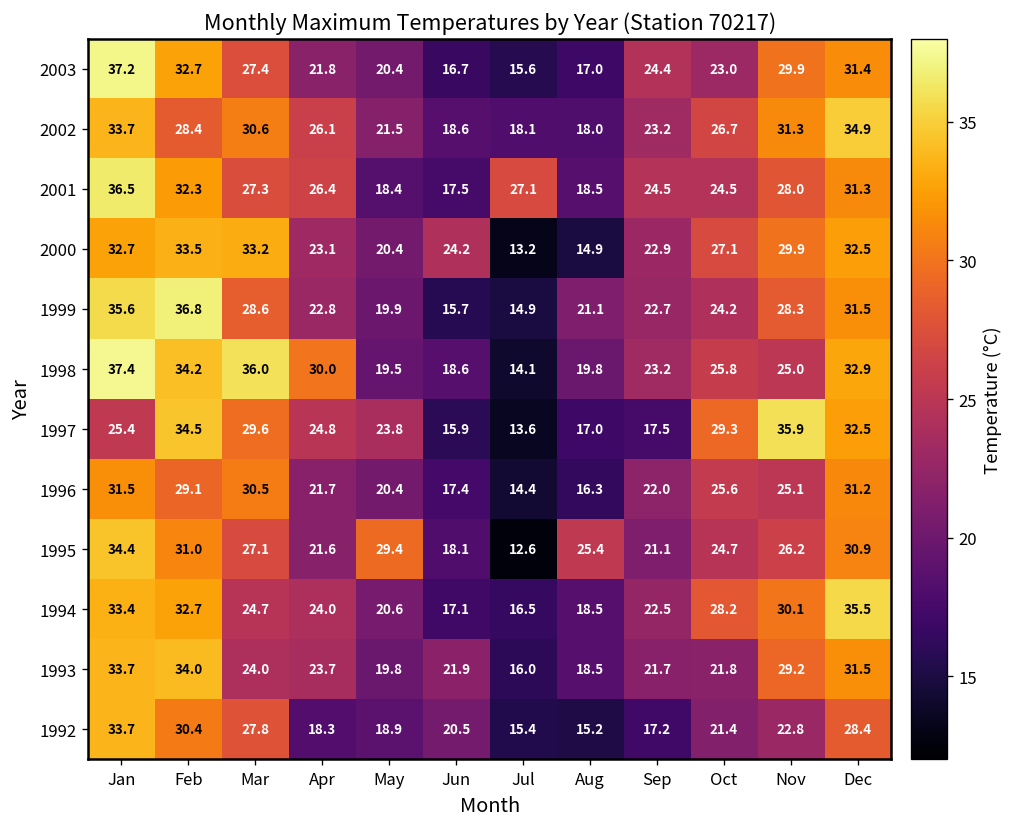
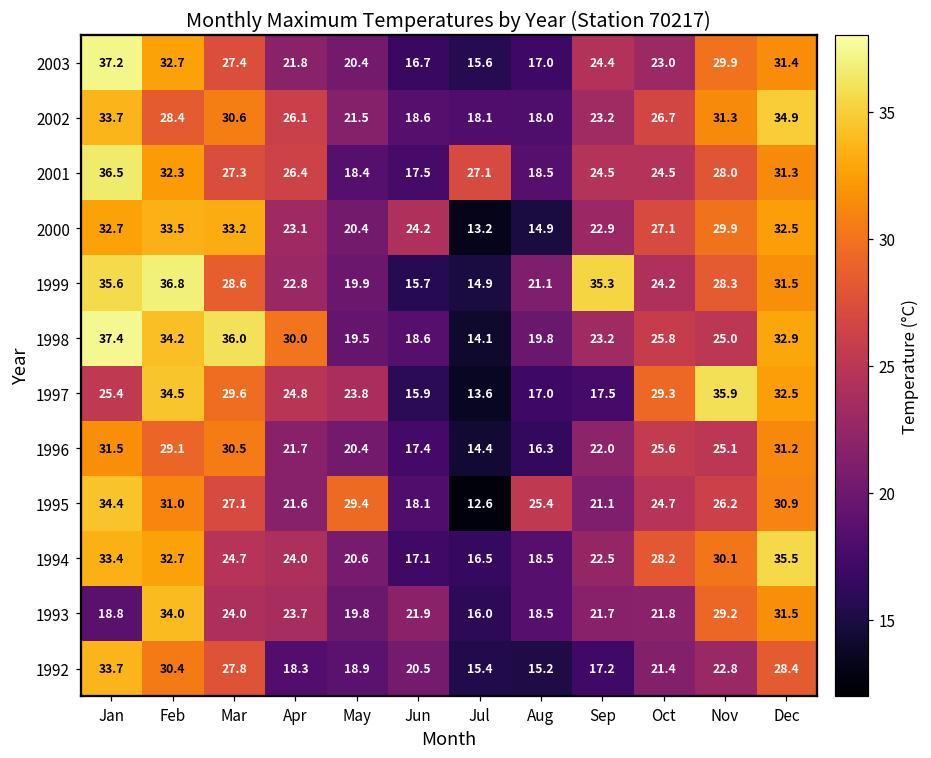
  {
    "2003": {
      "Jan": 37.2,
      "Feb": 32.7,
      "Mar": 27.4,
      "Apr": 21.8,
      "May": 20.4,
      "Jun": 16.7,
      "Jul": 15.6,
      "Aug": 17.0,
      "Sep": 24.4,
      "Oct": 23.0,
      "Nov": 29.9,
      "Dec": 31.4
    },
    "2002": {
      "Jan": 33.7,
      "Feb": 28.4,
      "Mar": 30.6,
      "Apr": 26.1,
      "May": 21.5,
      "Jun": 18.6,
      "Jul": 18.1,
      "Aug": 18.0,
      "Sep": 23.2,
      "Oct": 26.7,
      "Nov": 31.3,
      "Dec": 34.9
    },
    "2001": {
      "Jan": 36.5,
      "Feb": 32.3,
      "Mar": 27.3,
      "Apr": 26.4,
      "May": 18.4,
      "Jun": 17.5,
      "Jul": 27.1,
      "Aug": 18.5,
      "Sep": 24.5,
      "Oct": 24.5,
      "Nov": 28.0,
      "Dec": 31.3
    },
    "2000": {
      "Jan": 32.7,
      "Feb": 33.5,
      "Mar": 33.2,
      "Apr": 23.1,
      "May": 20.4,
      "Jun": 24.2,
      "Jul": 13.2,
      "Aug": 14.9,
      "Sep": 22.9,
      "Oct": 27.1,
      "Nov": 29.9,
      "Dec": 32.5
    },
    "1999": {
      "Jan": 35.6,
      "Feb": 36.8,
      "Mar": 28.6,
      "Apr": 22.8,
      "May": 19.9,
      "Jun": 15.7,
      "Jul": 14.9,
      "Aug": 21.1,
-     "Sep": 22.7,
+     "Sep": 35.3,
      "Oct": 24.2,
      "Nov": 28.3,
      "Dec": 31.5
    },
    "1998": {
      "Jan": 37.4,
      "Feb": 34.2,
      "Mar": 36.0,
      "Apr": 30.0,
      "May": 19.5,
      "Jun": 18.6,
      "Jul": 14.1,
      "Aug": 19.8,
      "Sep": 23.2,
      "Oct": 25.8,
      "Nov": 25.0,
      "Dec": 32.9
    },
    "1997": {
      "Jan": 25.4,
      "Feb": 34.5,
      "Mar": 29.6,
      "Apr": 24.8,
      "May": 23.8,
      "Jun": 15.9,
      "Jul": 13.6,
      "Aug": 17.0,
      "Sep": 17.5,
      "Oct": 29.3,
      "Nov": 35.9,
      "Dec": 32.5
    },
    "1996": {
      "Jan": 31.5,
      "Feb": 29.1,
      "Mar": 30.5,
      "Apr": 21.7,
      "May": 20.4,
      "Jun": 17.4,
      "Jul": 14.4,
      "Aug": 16.3,
      "Sep": 22.0,
      "Oct": 25.6,
      "Nov": 25.1,
      "Dec": 31.2
    },
    "1995": {
      "Jan": 34.4,
      "Feb": 31.0,
      "Mar": 27.1,
      "Apr": 21.6,
      "May": 29.4,
      "Jun": 18.1,
      "Jul": 12.6,
      "Aug": 25.4,
      "Sep": 21.1,
      "Oct": 24.7,
      "Nov": 26.2,
      "Dec": 30.9
    },
    "1994": {
      "Jan": 33.4,
      "Feb": 32.7,
      "Mar": 24.7,
      "Apr": 24.0,
      "May": 20.6,
      "Jun": 17.1,
      "Jul": 16.5,
      "Aug": 18.5,
      "Sep": 22.5,
      "Oct": 28.2,
      "Nov": 30.1,
      "Dec": 35.5
    },
    "1993": {
-     "Jan": 33.7,
+     "Jan": 18.8,
      "Feb": 34.0,
      "Mar": 24.0,
      "Apr": 23.7,
      "May": 19.8,
      "Jun": 21.9,
      "Jul": 16.0,
      "Aug": 18.5,
      "Sep": 21.7,
      "Oct": 21.8,
      "Nov": 29.2,
      "Dec": 31.5
    },
    "1992": {
      "Jan": 33.7,
      "Feb": 30.4,
      "Mar": 27.8,
      "Apr": 18.3,
      "May": 18.9,
      "Jun": 20.5,
      "Jul": 15.4,
      "Aug": 15.2,
      "Sep": 17.2,
      "Oct": 21.4,
      "Nov": 22.8,
      "Dec": 28.4
    }
  }
